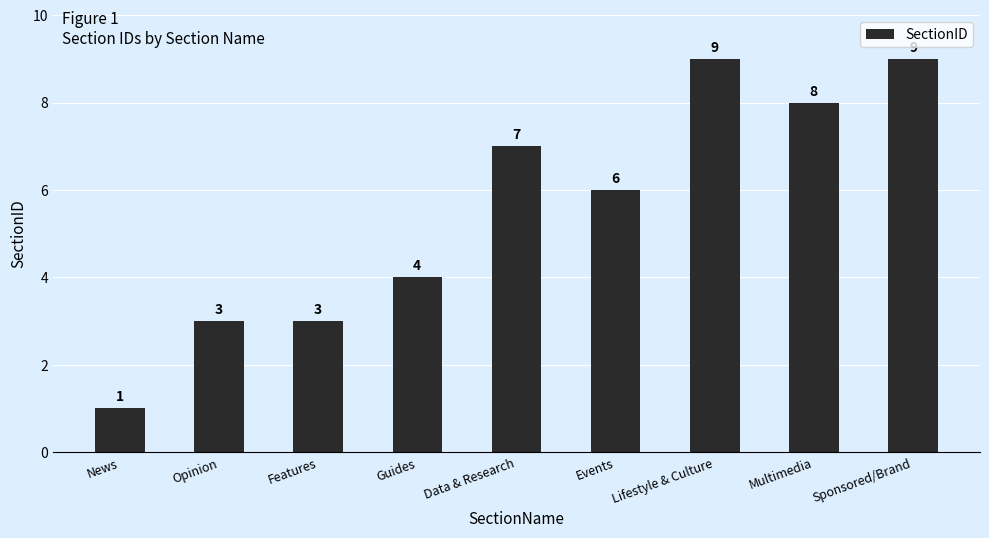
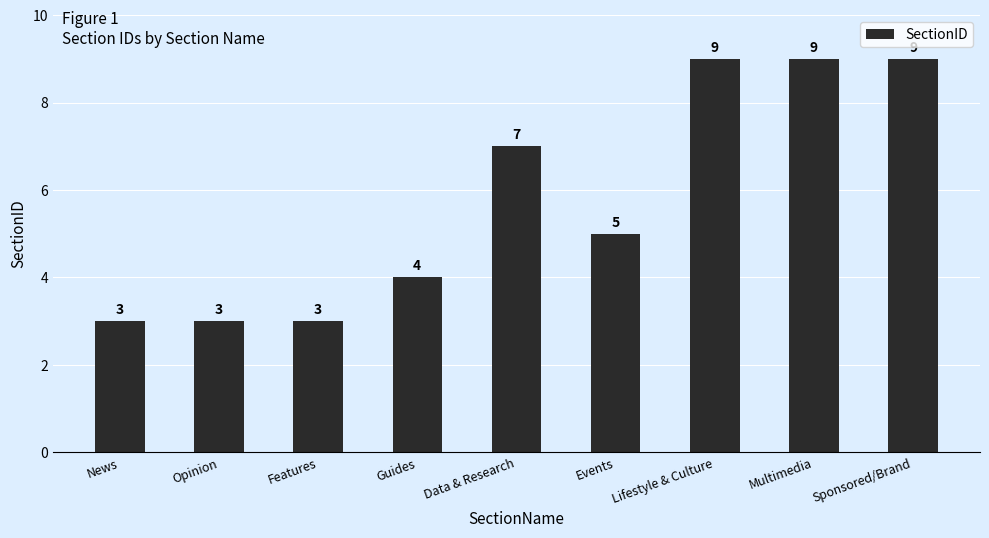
  {
-   "News": 1,
+   "News": 3,
    "Opinion": 3,
    "Features": 3,
    "Guides": 4,
    "Data & Research": 7,
-   "Events": 6,
+   "Events": 5,
    "Lifestyle & Culture": 9,
-   "Multimedia": 8
+   "Multimedia": 9
  }
